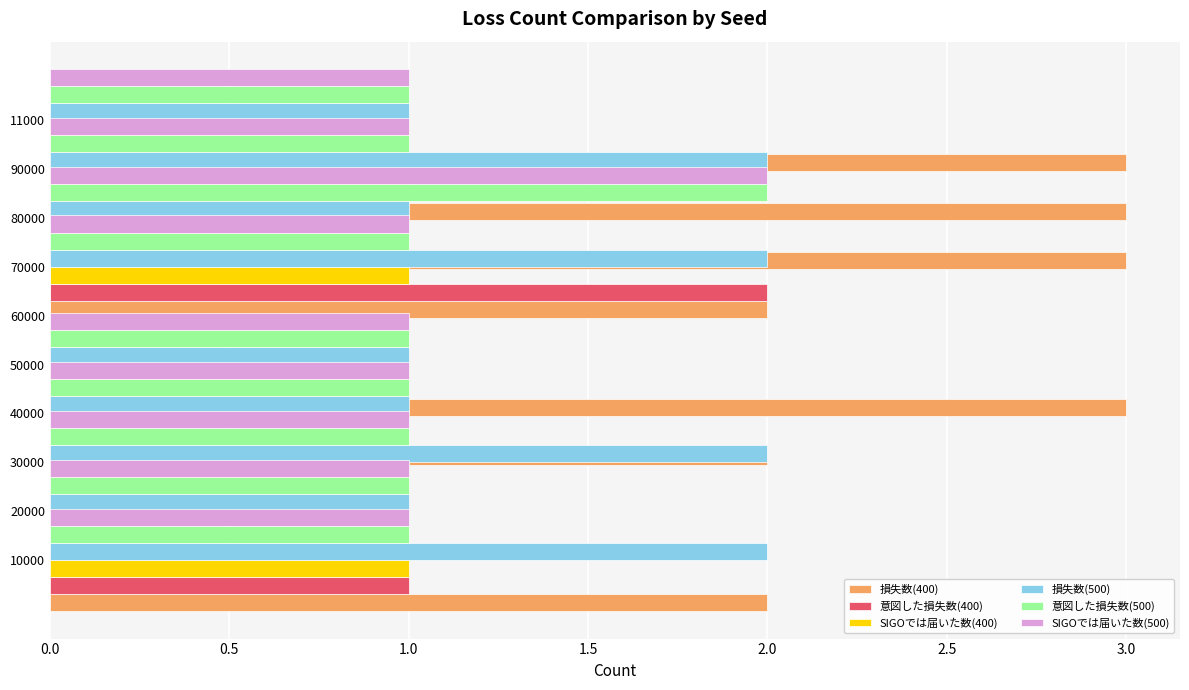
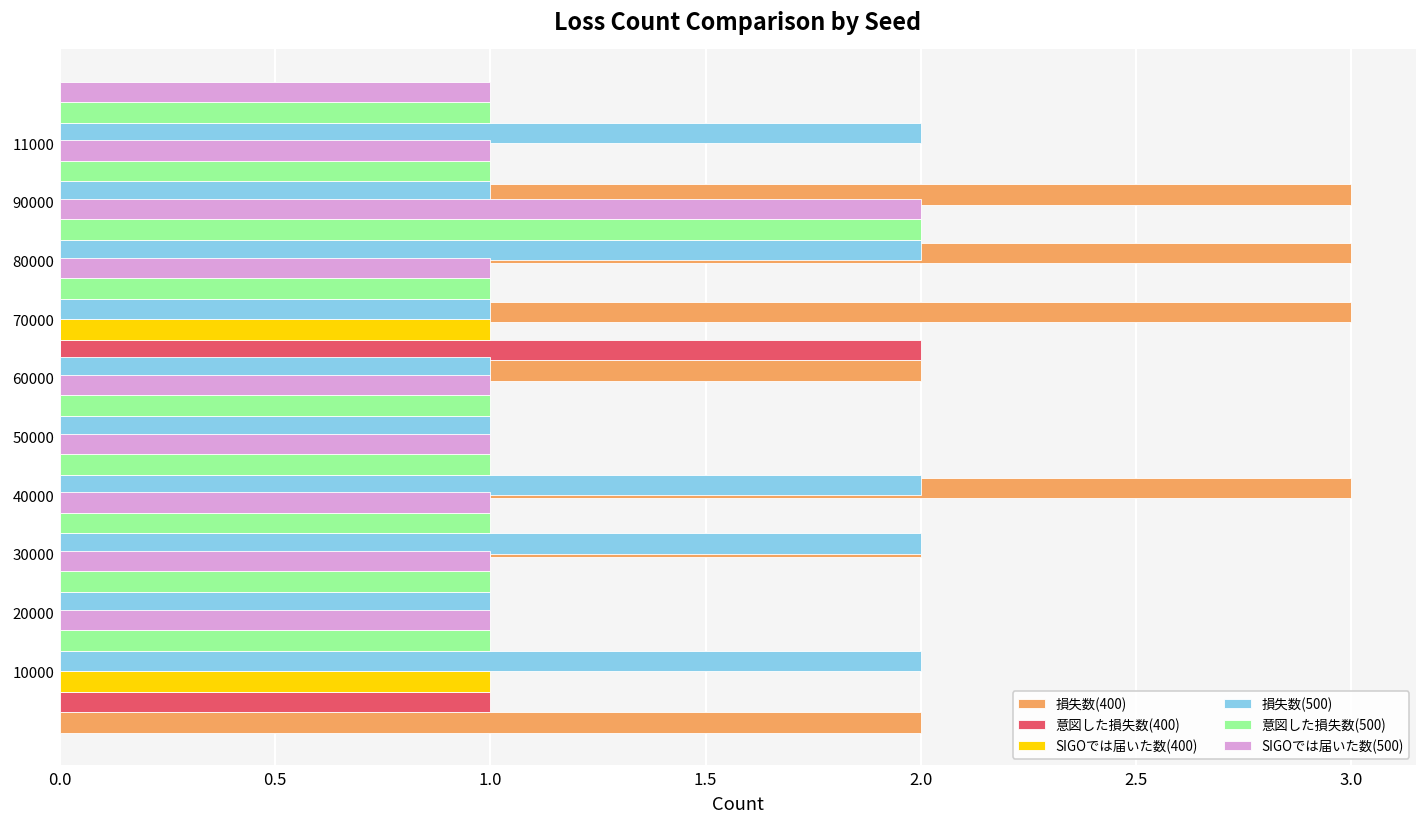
  {
    "SIGOでは届いた数(400)": {
      "11000": 1,
      "80000": 0,
      "70000": 1,
      "60000": 0,
      "50000": 1,
      "40000": 0,
      "30000": 1,
      "20000": 0,
      "10000": 1
    },
    "損失数(500)": {
-     "11000": 1,
-     "90000": 2,
-     "80000": 1,
-     "70000": 2,
-     "60000": 0,
+     "11000": 2,
+     "90000": 1,
+     "80000": 2,
+     "70000": 1,
+     "60000": 1,
      "50000": 1,
-     "40000": 1,
+     "40000": 2,
      "30000": 2,
      "20000": 1,
      "10000": 2
    }
  }
